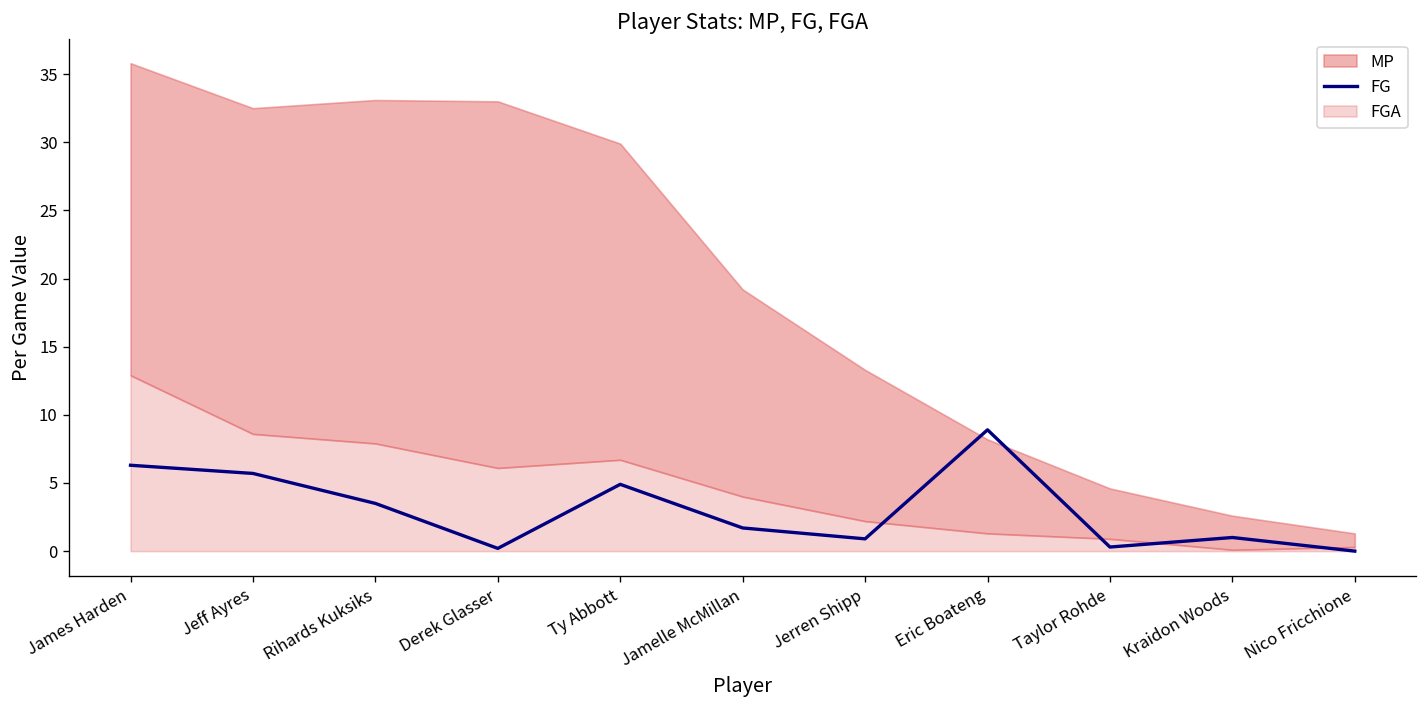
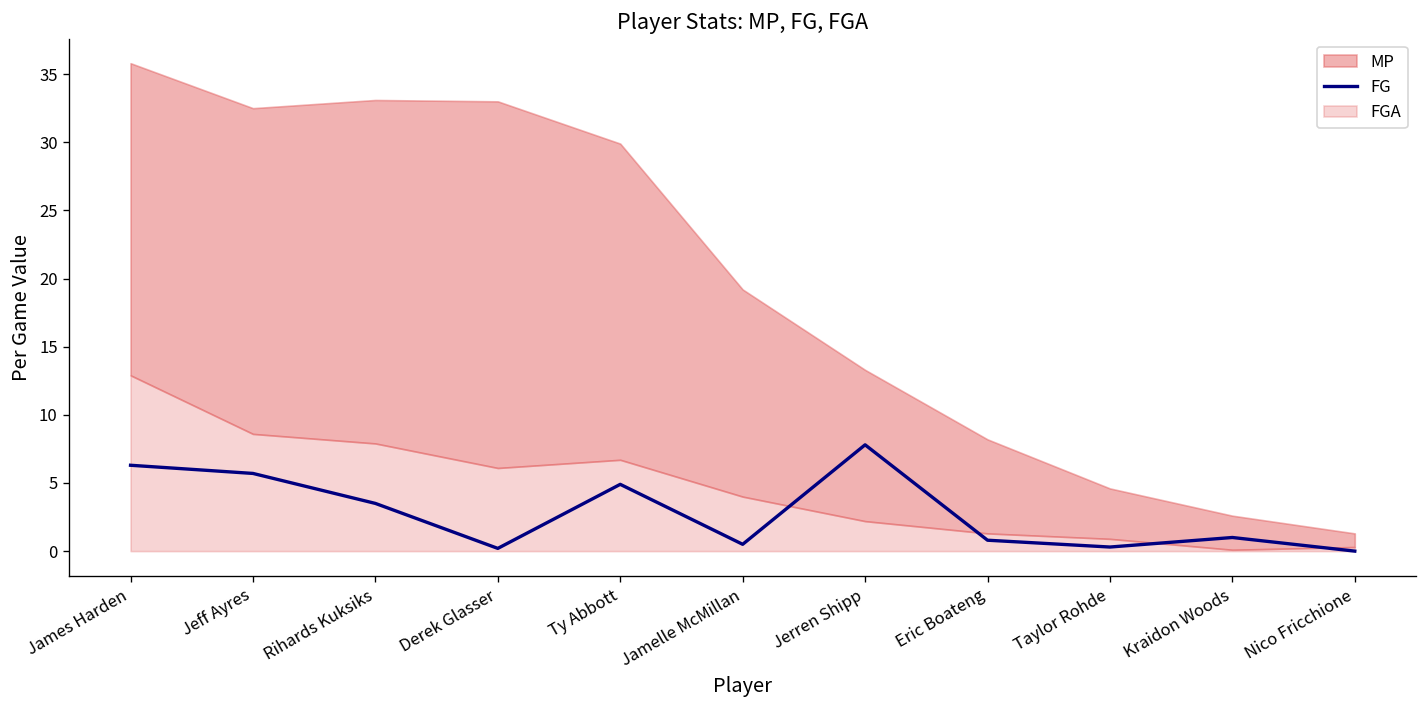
  {
    "FG": {
      "James Harden": 6.3,
      "Jeff Ayres": 5.7,
      "Rihards Kuksiks": 3.5,
      "Derek Glasser": 0.2,
      "Ty Abbott": 4.9,
-     "Jamelle McMillan": 1.7,
-     "Jerren Shipp": 0.9,
-     "Eric Boateng": 8.9,
+     "Jamelle McMillan": 0.5,
+     "Jerren Shipp": 7.8,
+     "Eric Boateng": 0.8,
      "Taylor Rohde": 0.3,
      "Kraidon Woods": 1.0,
      "Nico Fricchione": 0.0
    }
  }
